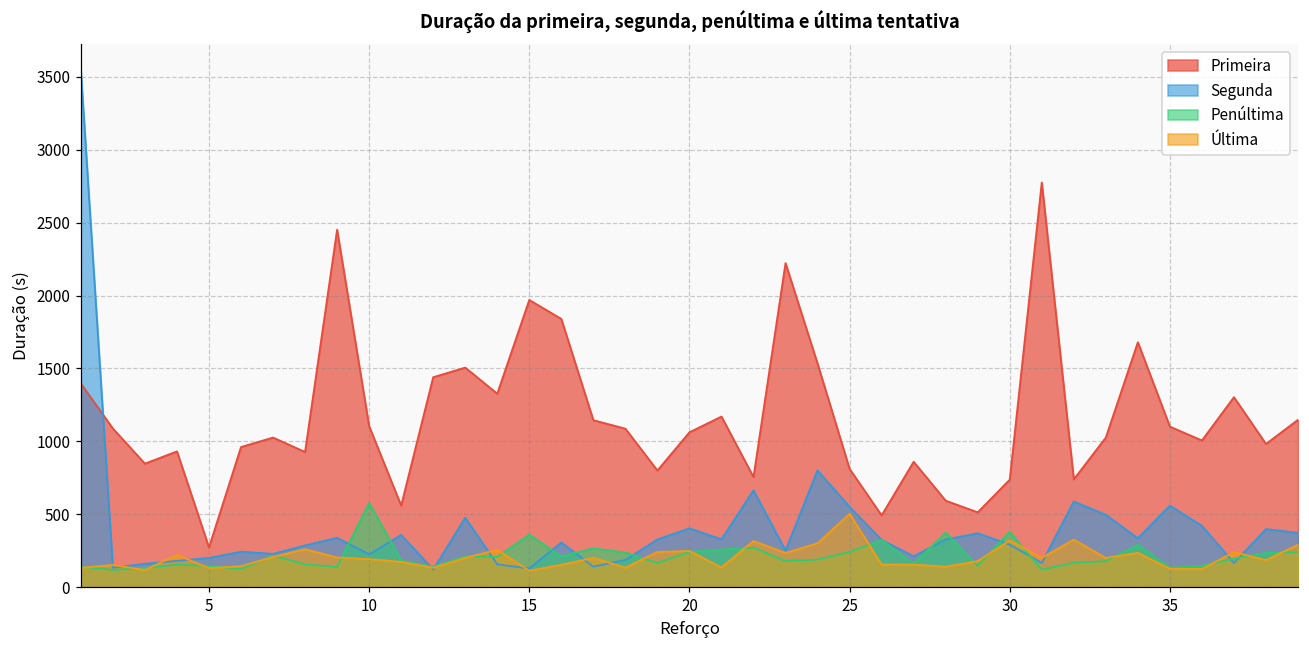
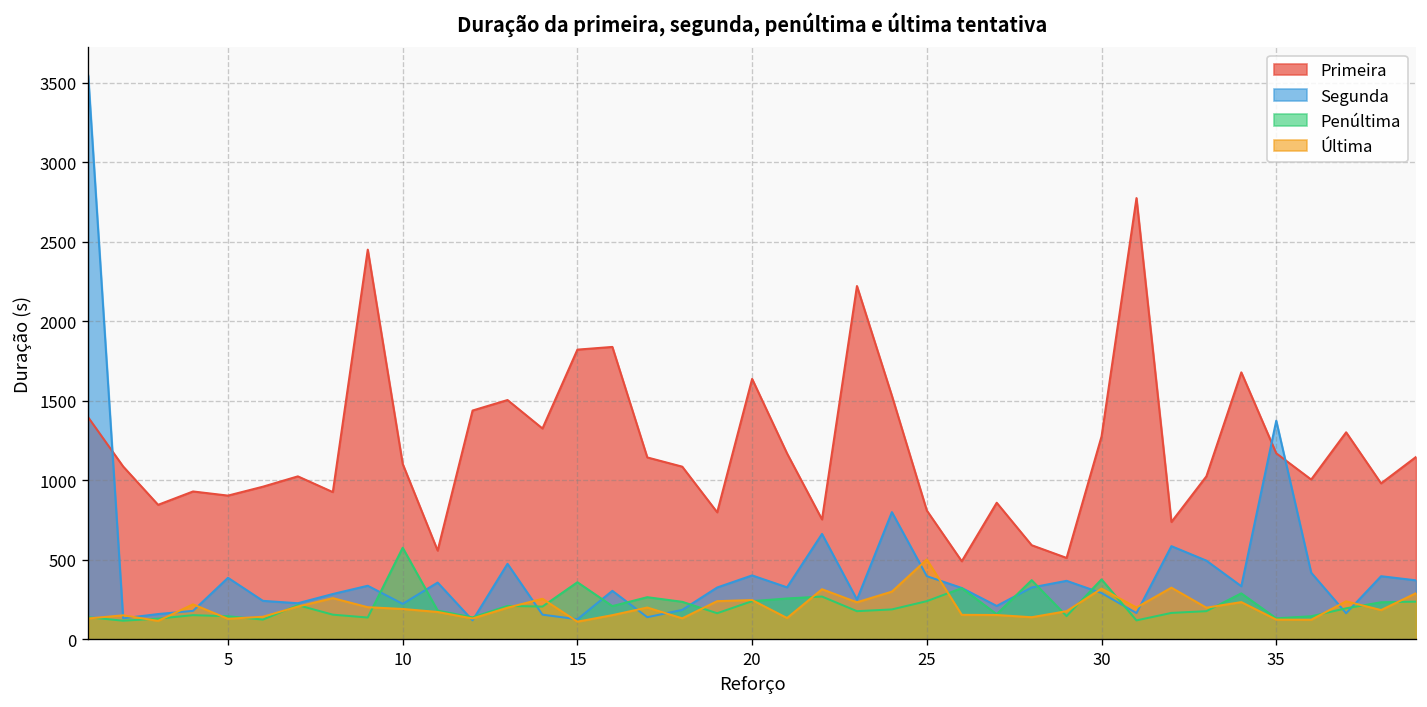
  {
    "Primeira": {
-     "5": 270,
+     "5": 910,
      "10": 1100,
-     "15": 1970,
-     "20": 1060,
+     "15": 1820,
+     "20": 1640,
      "25": 810,
-     "30": 740,
-     "35": 1100
+     "30": 1280,
+     "35": 1170
    },
    "Segunda": {
-     "5": 200,
+     "5": 390,
      "10": 220,
      "20": 400,
-     "25": 550,
+     "25": 400,
      "30": 290,
-     "35": 560
+     "35": 1380
    },
    "Penúltima": {
      "10": 580,
      "15": 360,
      "25": 240,
      "30": 380
    },
    "Última": {
      "10": 190,
      "25": 500,
      "30": 320
    }
  }
